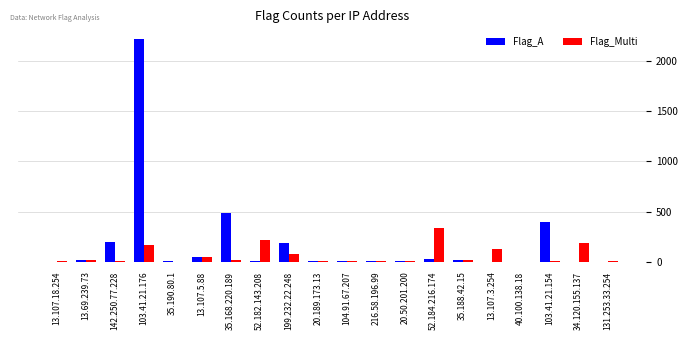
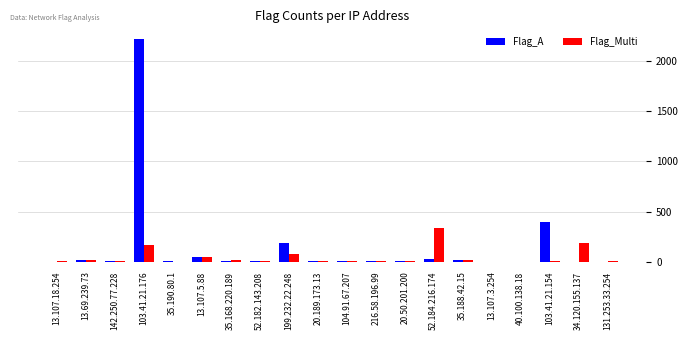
  {
    "Flag_A": {
      "13.107.18.254": 0,
-     "142.250.77.228": 200,
+     "142.250.77.228": 10,
      "103.41.21.176": 2220,
      "13.107.5.88": 50,
-     "35.168.220.189": 490,
+     "35.168.220.189": 10,
      "199.232.22.248": 190,
      "52.184.216.174": 30,
      "13.107.3.254": 0,
      "40.100.138.18": 0,
      "103.41.21.154": 400,
      "131.253.33.254": 0
    },
    "Flag_Multi": {
      "103.41.21.176": 170,
      "13.107.5.88": 50,
-     "52.182.143.208": 220,
+     "52.182.143.208": 10,
      "199.232.22.248": 80,
      "52.184.216.174": 340,
-     "13.107.3.254": 130,
+     "13.107.3.254": 0,
      "34.120.155.137": 190
    }
  }
